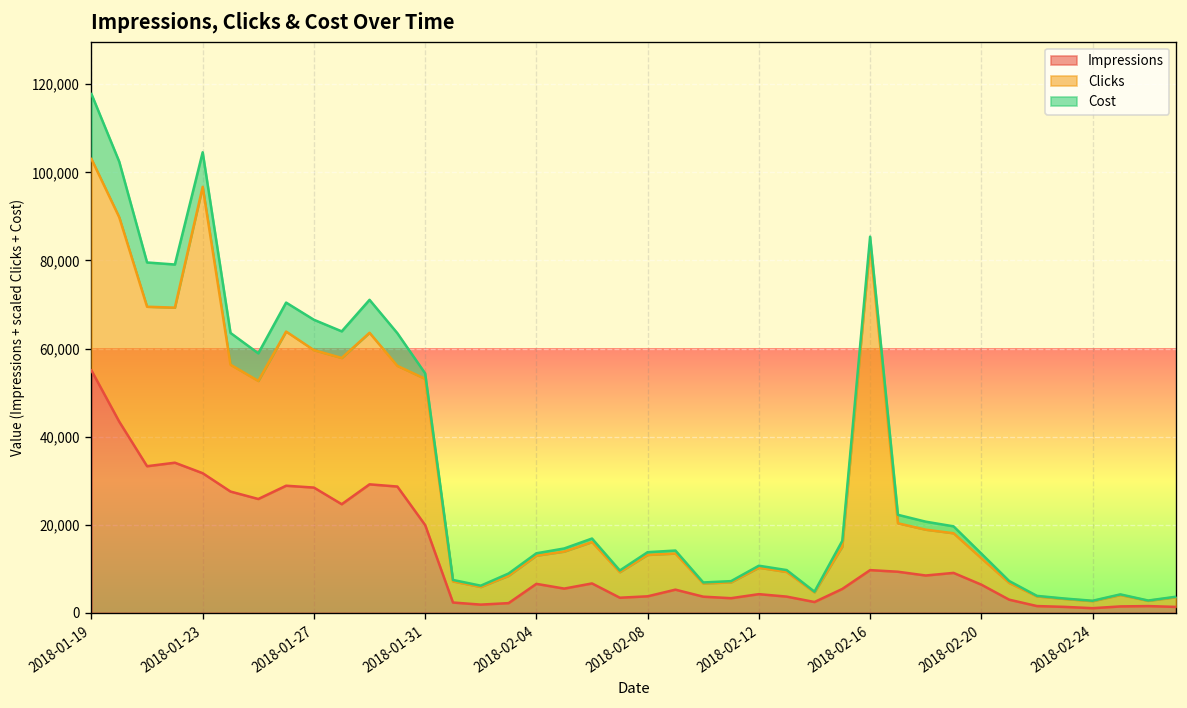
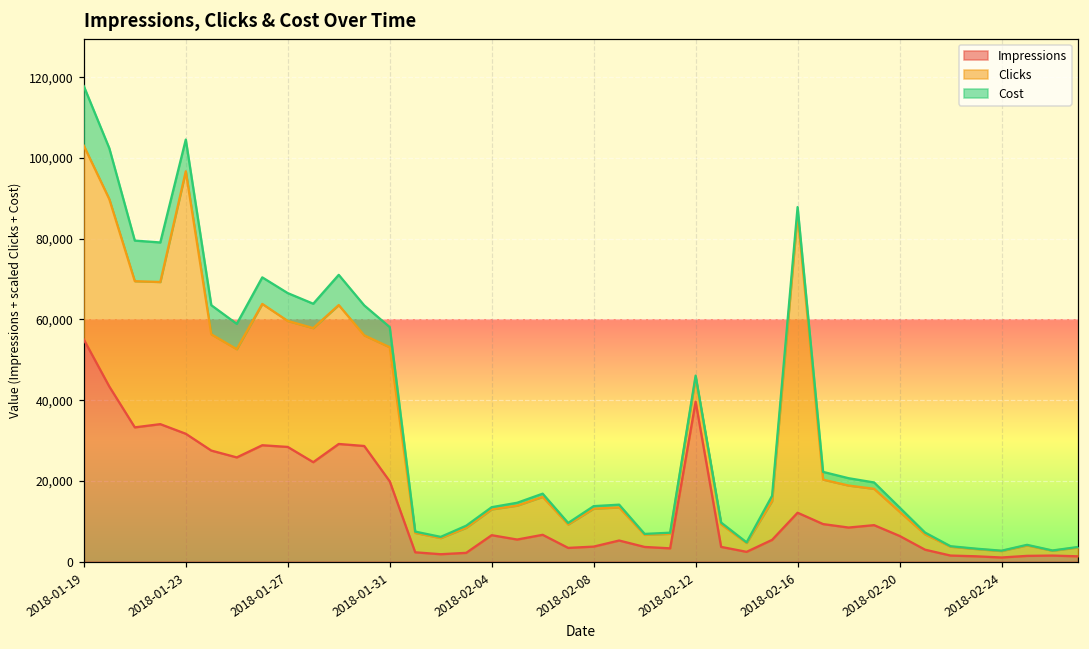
  {
    "Impressions": {
      "2018-01-19": "55,000",
      "2018-01-23": "32,000",
      "2018-01-27": "28,000",
      "2018-01-31": "20,000",
      "2018-02-04": "7,000",
      "2018-02-08": "4,000",
-     "2018-02-12": "4,000",
-     "2018-02-16": "10,000",
+     "2018-02-12": "40,000",
+     "2018-02-16": "12,000",
      "2018-02-20": "6,000",
      "2018-02-24": "1,000"
    },
    "Clicks": {
      "2018-01-19": "48,000",
      "2018-01-23": "65,000",
      "2018-01-27": "31,000",
      "2018-01-31": "33,000",
      "2018-02-16": "74,000",
      "2018-02-20": "6,000"
    },
    "Cost": {
      "2018-01-19": "15,000",
      "2018-01-23": "8,000",
      "2018-01-27": "7,000",
-     "2018-01-31": "1,000",
+     "2018-01-31": "5,000",
      "2018-02-16": "2,000",
      "2018-02-20": "1,000"
    }
  }
